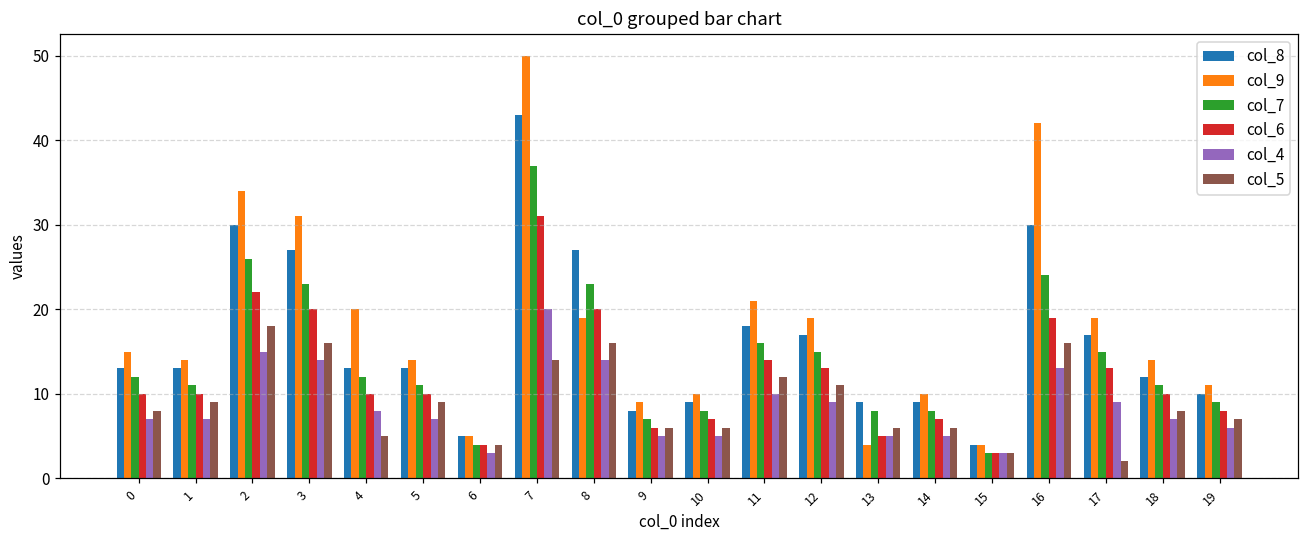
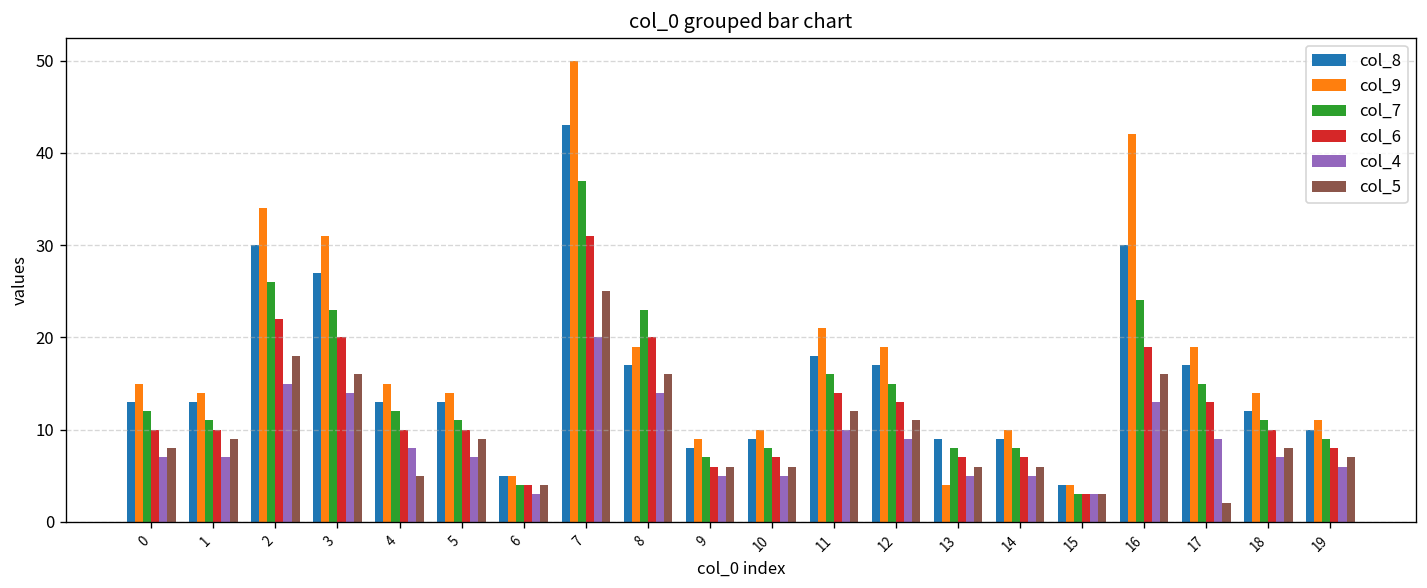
  {
    "col_8": {
      "0": 13,
      "1": 13,
      "2": 30,
      "3": 27,
      "4": 13,
      "5": 13,
      "6": 5,
      "7": 43,
-     "8": 27,
+     "8": 17,
      "9": 8,
      "10": 9,
      "11": 18,
      "12": 17,
      "13": 9,
      "14": 9,
      "15": 4,
      "16": 30,
      "17": 17,
      "18": 12,
      "19": 10
    },
    "col_9": {
      "0": 15,
      "1": 14,
      "2": 34,
      "3": 31,
-     "4": 20,
+     "4": 15,
      "5": 14,
      "6": 5,
      "7": 50,
      "8": 19,
      "9": 9,
      "10": 10,
      "11": 21,
      "12": 19,
      "13": 4,
      "14": 10,
      "15": 4,
      "16": 42,
      "17": 19,
      "18": 14,
      "19": 11
    },
    "col_7": {
      "0": 12,
      "1": 11,
      "2": 26,
      "3": 23,
      "4": 12,
      "5": 11,
      "6": 4,
      "7": 37,
      "8": 23,
      "9": 7,
      "10": 8,
      "11": 16,
      "12": 15,
      "13": 8,
      "14": 8,
      "15": 3,
      "16": 24,
      "17": 15,
      "18": 11,
      "19": 9
    },
    "col_6": {
      "0": 10,
      "1": 10,
      "2": 22,
      "3": 20,
      "4": 10,
      "5": 10,
      "6": 4,
      "7": 31,
      "8": 20,
      "9": 6,
      "10": 7,
      "11": 14,
      "12": 13,
-     "13": 5,
+     "13": 7,
      "14": 7,
      "15": 3,
      "16": 19,
      "17": 13,
      "18": 10,
      "19": 8
    },
    "col_4": {
      "0": 7,
      "1": 7,
      "2": 15,
      "3": 14,
      "4": 8,
      "5": 7,
      "6": 3,
      "7": 20,
      "8": 14,
      "9": 5,
      "10": 5,
      "11": 10,
      "12": 9,
      "13": 5,
      "14": 5,
      "15": 3,
      "16": 13,
      "17": 9,
      "18": 7,
      "19": 6
    },
    "col_5": {
      "0": 8,
      "1": 9,
      "2": 18,
      "3": 16,
      "4": 5,
      "5": 9,
      "6": 4,
-     "7": 14,
+     "7": 25,
      "8": 16,
      "9": 6,
      "10": 6,
      "11": 12,
      "12": 11,
      "13": 6,
      "14": 6,
      "15": 3,
      "16": 16,
      "17": 2,
      "18": 8,
      "19": 7
    }
  }
